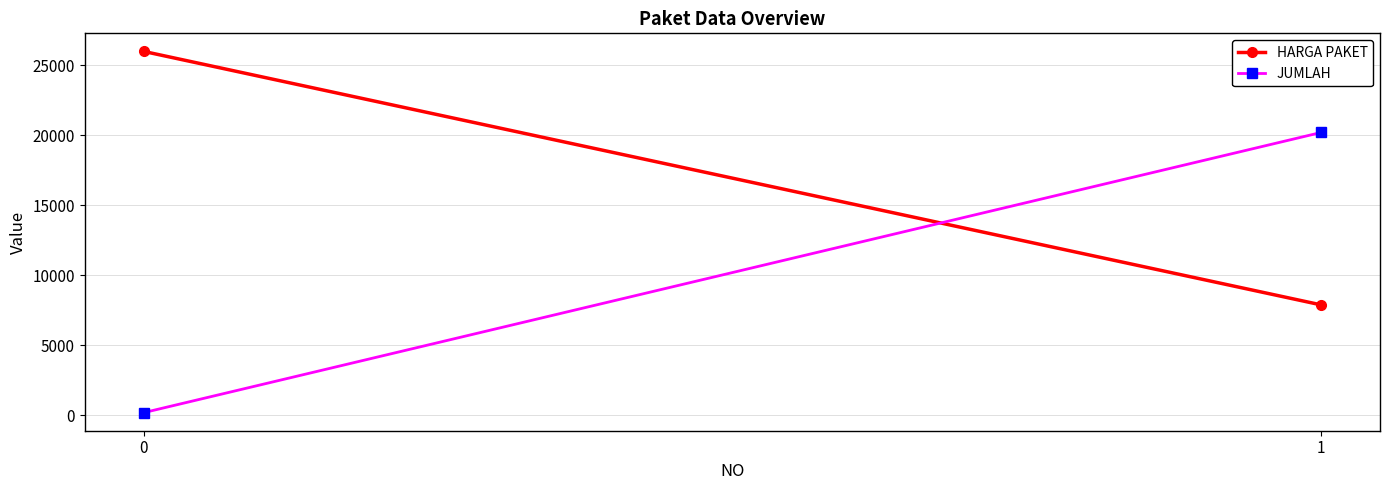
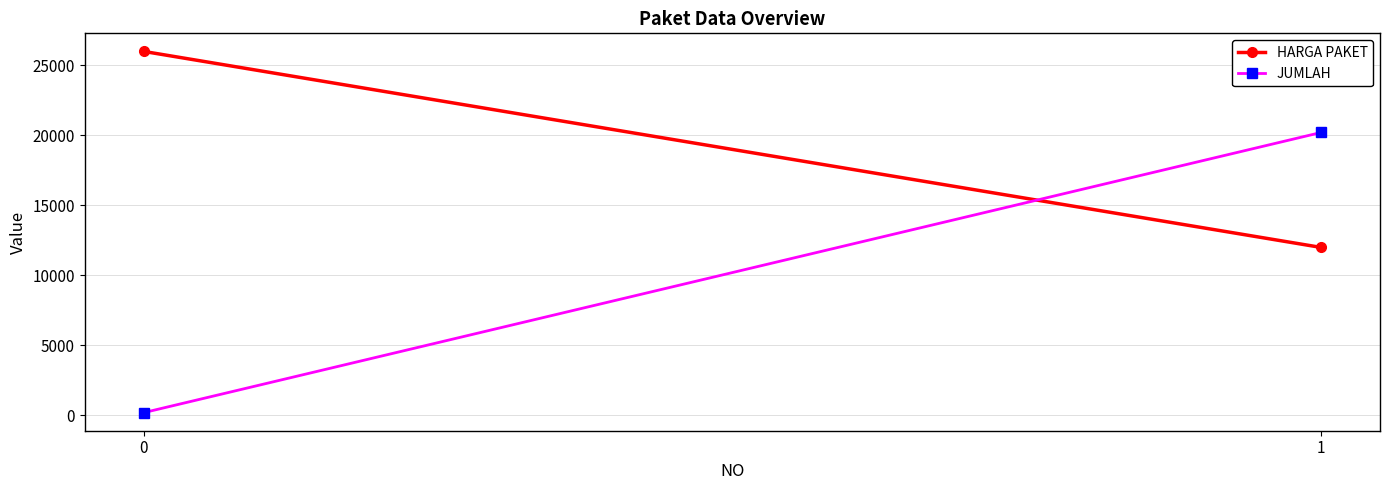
  {
    "HARGA PAKET": {
      "0": 26000,
-     "1": 7900
+     "1": 12000
    },
    "JUMLAH": {
      "0": 200,
      "1": 20200
    }
  }
